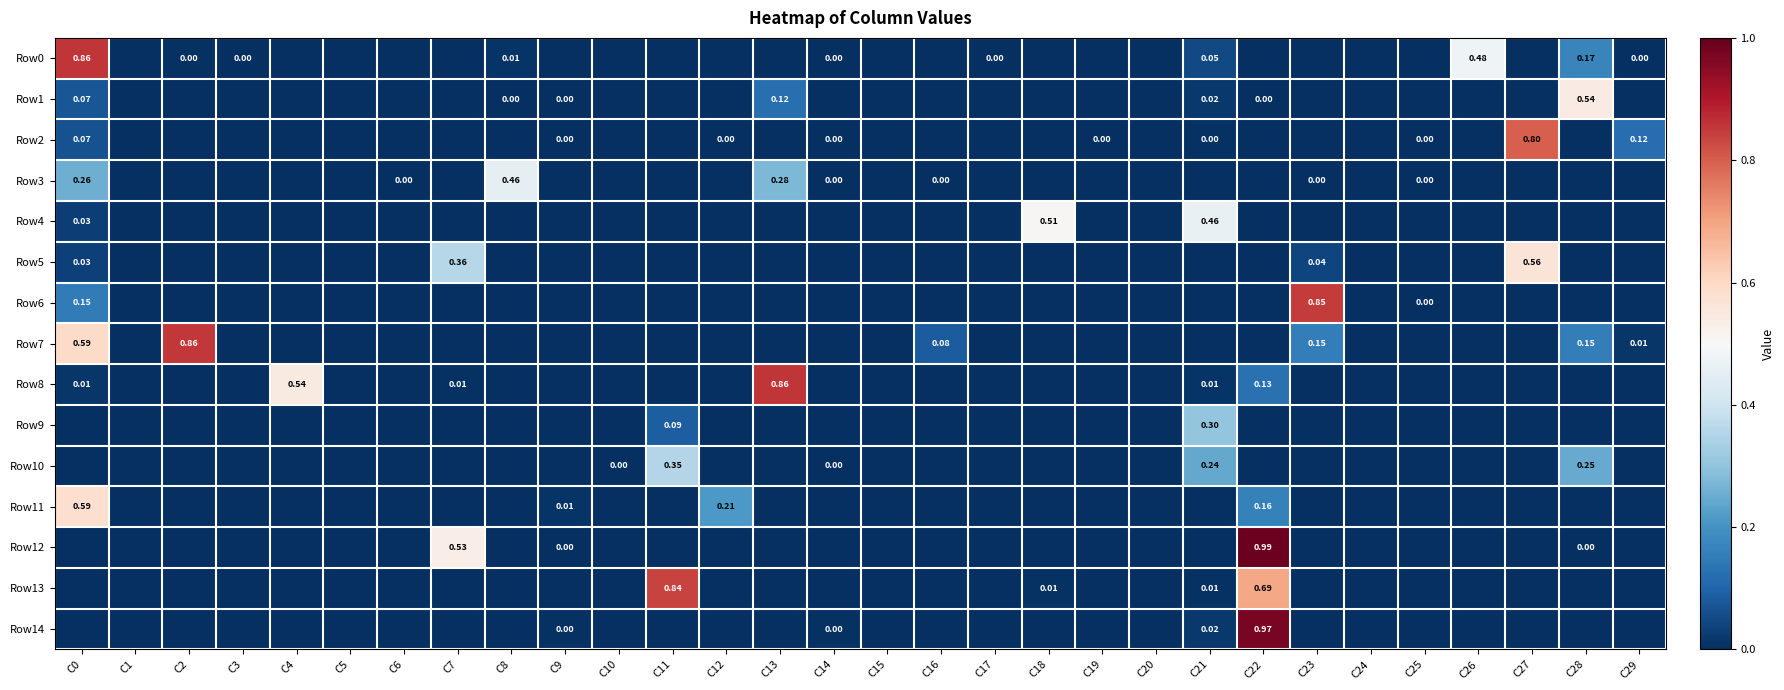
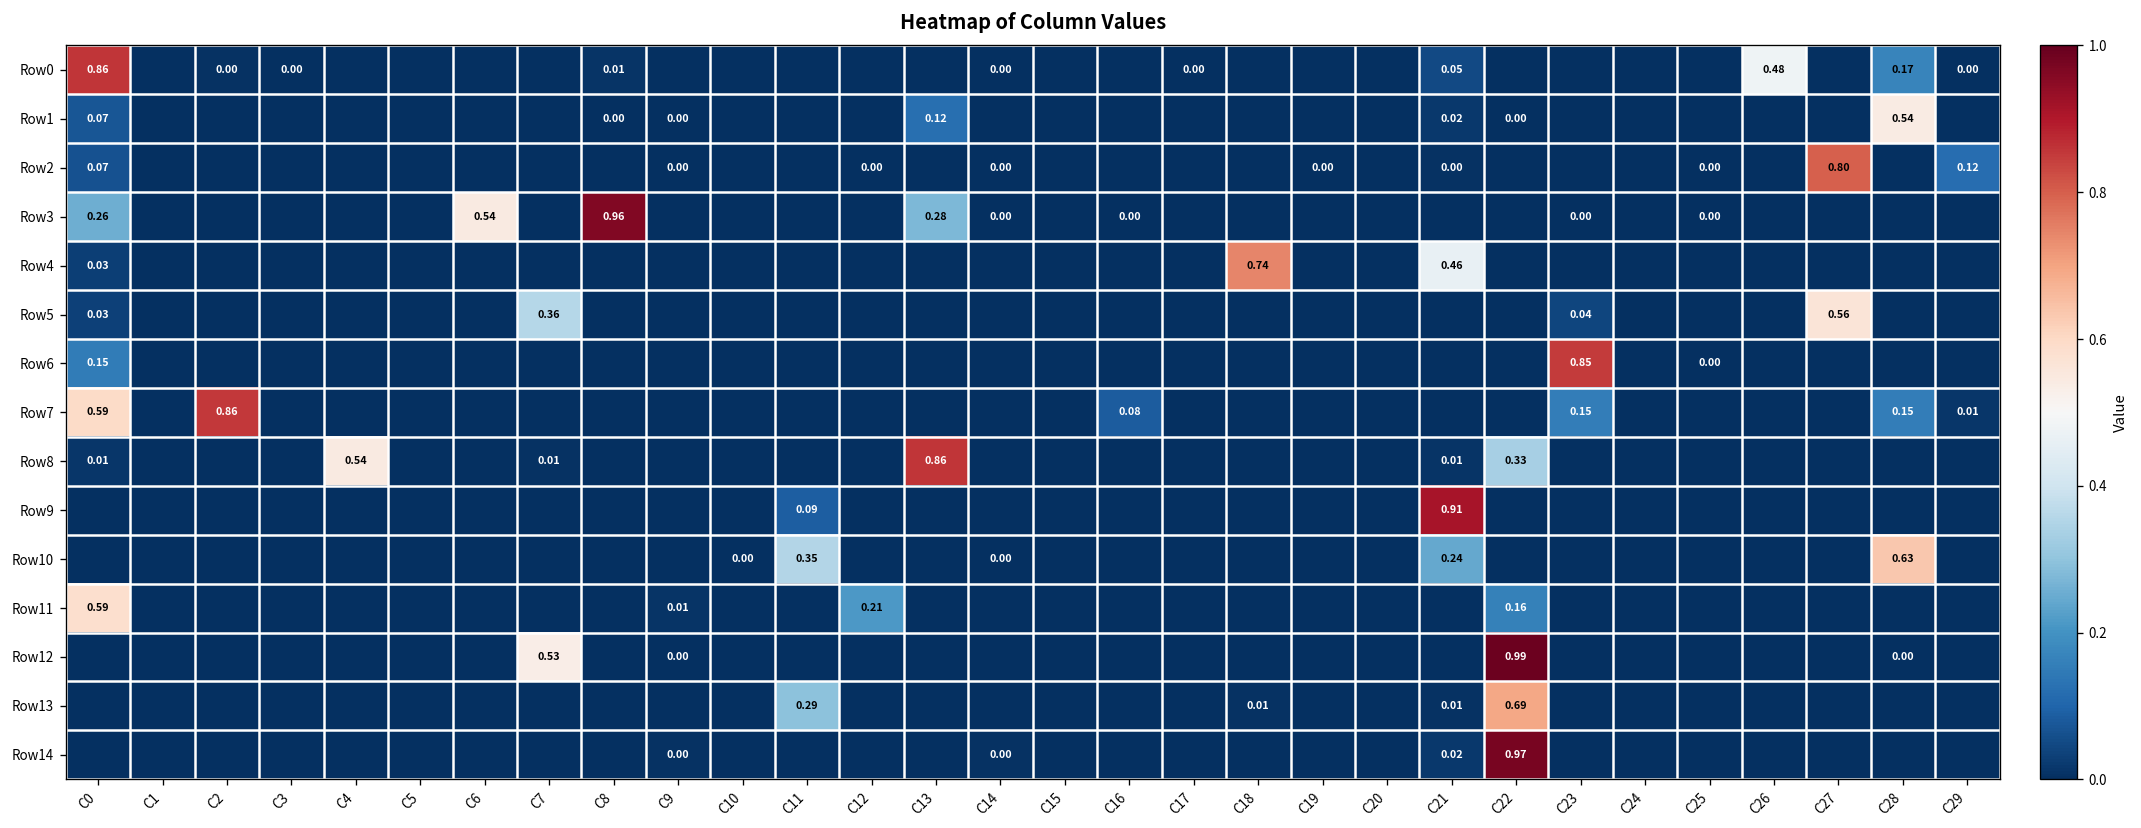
  {
    "Row0": {
      "C0": 0.86,
      "C2": 0.00,
      "C3": 0.00,
      "C8": 0.01,
      "C14": 0.00,
      "C17": 0.00,
      "C21": 0.05,
      "C26": 0.48,
      "C28": 0.17,
      "C29": 0.00
    },
    "Row1": {
      "C0": 0.07,
      "C8": 0.00,
      "C9": 0.00,
      "C13": 0.12,
      "C21": 0.02,
      "C22": 0.00,
      "C28": 0.54
    },
    "Row2": {
      "C0": 0.07,
      "C9": 0.00,
      "C12": 0.00,
      "C14": 0.00,
      "C19": 0.00,
      "C21": 0.00,
      "C25": 0.00,
      "C27": 0.80,
      "C29": 0.12
    },
    "Row3": {
      "C0": 0.26,
-     "C6": 0.00,
-     "C8": 0.46,
+     "C6": 0.54,
+     "C8": 0.96,
      "C13": 0.28,
      "C14": 0.00,
      "C16": 0.00,
      "C23": 0.00,
      "C25": 0.00
    },
    "Row4": {
      "C0": 0.03,
-     "C18": 0.51,
+     "C18": 0.74,
      "C21": 0.46
    },
    "Row5": {
      "C0": 0.03,
      "C7": 0.36,
      "C23": 0.04,
      "C27": 0.56
    },
    "Row6": {
      "C0": 0.15,
      "C23": 0.85,
      "C25": 0.00
    },
    "Row7": {
      "C0": 0.59,
      "C2": 0.86,
      "C16": 0.08,
      "C23": 0.15,
      "C28": 0.15,
      "C29": 0.01
    },
    "Row8": {
      "C0": 0.01,
      "C4": 0.54,
      "C7": 0.01,
      "C13": 0.86,
      "C21": 0.01,
-     "C22": 0.13
+     "C22": 0.33
    },
    "Row9": {
      "C11": 0.09,
-     "C21": 0.30
+     "C21": 0.91
    },
    "Row10": {
      "C10": 0.00,
      "C11": 0.35,
      "C14": 0.00,
      "C21": 0.24,
-     "C28": 0.25
+     "C28": 0.63
    },
    "Row11": {
      "C0": 0.59,
      "C9": 0.01,
      "C12": 0.21,
      "C22": 0.16
    },
    "Row12": {
      "C7": 0.53,
      "C9": 0.00,
      "C22": 0.99,
      "C28": 0.00
    },
    "Row13": {
-     "C11": 0.84,
+     "C11": 0.29,
      "C18": 0.01,
      "C21": 0.01,
      "C22": 0.69
    },
    "Row14": {
      "C9": 0.00,
      "C14": 0.00,
      "C21": 0.02,
      "C22": 0.97
    }
  }
